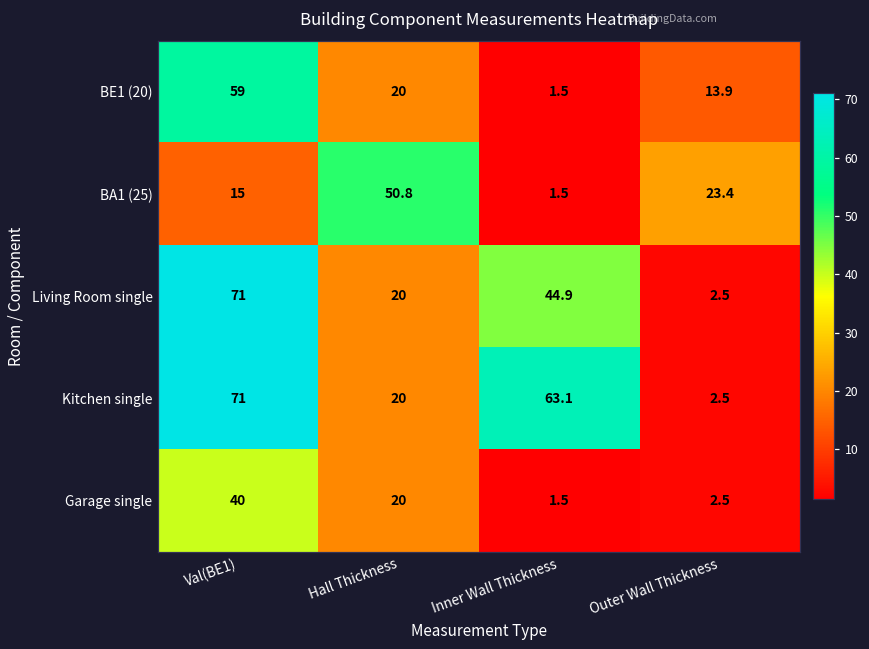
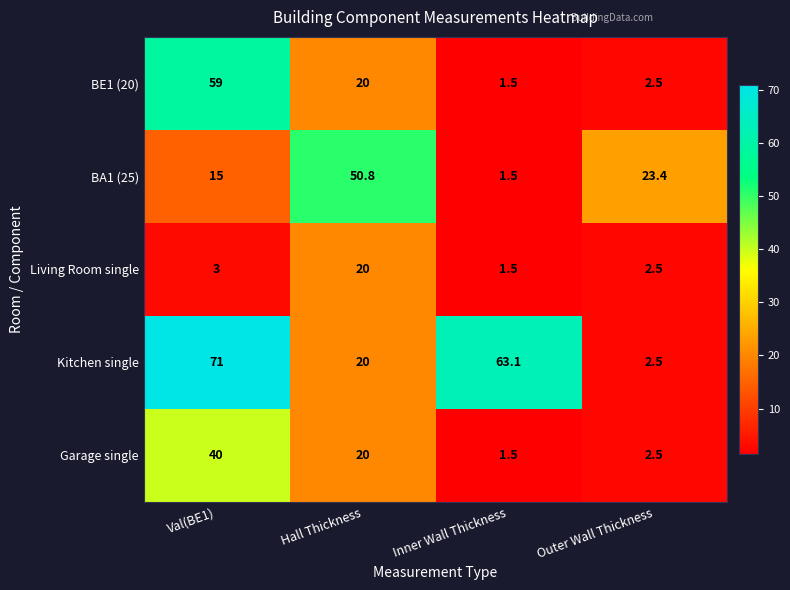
  {
    "BE1 (20)": {
      "Val(BE1)": 59,
      "Hall Thickness": 20,
      "Inner Wall Thickness": 1.5,
-     "Outer Wall Thickness": 13.9
+     "Outer Wall Thickness": 2.5
    },
    "BA1 (25)": {
      "Val(BE1)": 15,
      "Hall Thickness": 50.8,
      "Inner Wall Thickness": 1.5,
      "Outer Wall Thickness": 23.4
    },
    "Living Room single": {
-     "Val(BE1)": 71,
+     "Val(BE1)": 3,
      "Hall Thickness": 20,
-     "Inner Wall Thickness": 44.9,
+     "Inner Wall Thickness": 1.5,
      "Outer Wall Thickness": 2.5
    },
    "Kitchen single": {
      "Val(BE1)": 71,
      "Hall Thickness": 20,
      "Inner Wall Thickness": 63.1,
      "Outer Wall Thickness": 2.5
    },
    "Garage single": {
      "Val(BE1)": 40,
      "Hall Thickness": 20,
      "Inner Wall Thickness": 1.5,
      "Outer Wall Thickness": 2.5
    }
  }
